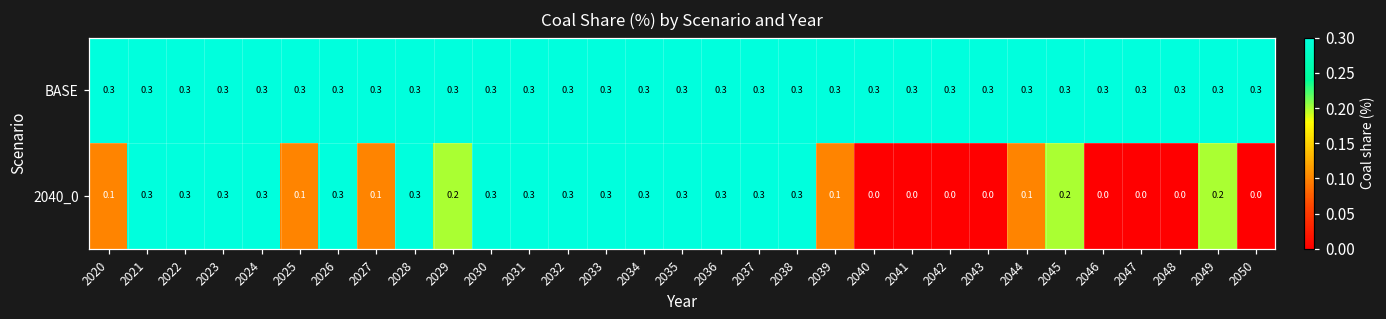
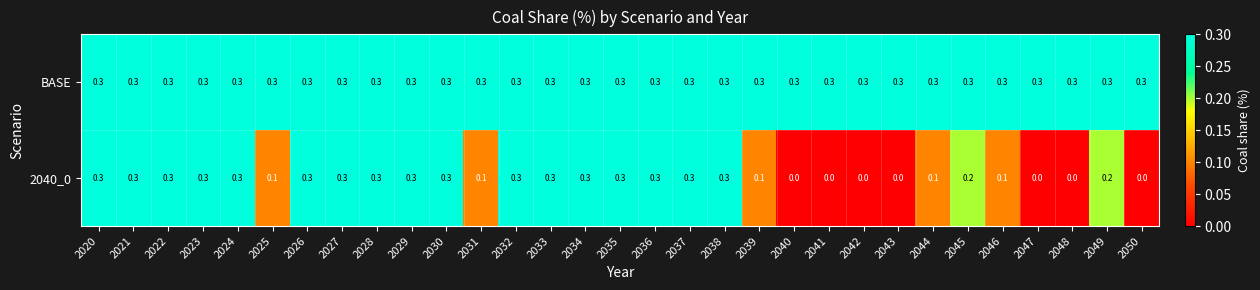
  {
    "BASE": {
      "2020": 0.3,
      "2021": 0.3,
      "2022": 0.3,
      "2023": 0.3,
      "2024": 0.3,
      "2025": 0.3,
      "2026": 0.3,
      "2027": 0.3,
      "2028": 0.3,
      "2029": 0.3,
      "2030": 0.3,
      "2031": 0.3,
      "2032": 0.3,
      "2033": 0.3,
      "2034": 0.3,
      "2035": 0.3,
      "2036": 0.3,
      "2037": 0.3,
      "2038": 0.3,
      "2039": 0.3,
      "2040": 0.3,
      "2041": 0.3,
      "2042": 0.3,
      "2043": 0.3,
      "2044": 0.3,
      "2045": 0.3,
      "2046": 0.3,
      "2047": 0.3,
      "2048": 0.3,
      "2049": 0.3,
      "2050": 0.3
    },
    "2040_0": {
-     "2020": 0.1,
+     "2020": 0.3,
      "2021": 0.3,
      "2022": 0.3,
      "2023": 0.3,
      "2024": 0.3,
      "2025": 0.1,
      "2026": 0.3,
-     "2027": 0.1,
+     "2027": 0.3,
      "2028": 0.3,
-     "2029": 0.2,
+     "2029": 0.3,
      "2030": 0.3,
-     "2031": 0.3,
+     "2031": 0.1,
      "2032": 0.3,
      "2033": 0.3,
      "2034": 0.3,
      "2035": 0.3,
      "2036": 0.3,
      "2037": 0.3,
      "2038": 0.3,
      "2039": 0.1,
      "2040": 0.0,
      "2041": 0.0,
      "2042": 0.0,
      "2043": 0.0,
      "2044": 0.1,
      "2045": 0.2,
-     "2046": 0.0,
+     "2046": 0.1,
      "2047": 0.0,
      "2048": 0.0,
      "2049": 0.2,
      "2050": 0.0
    }
  }
